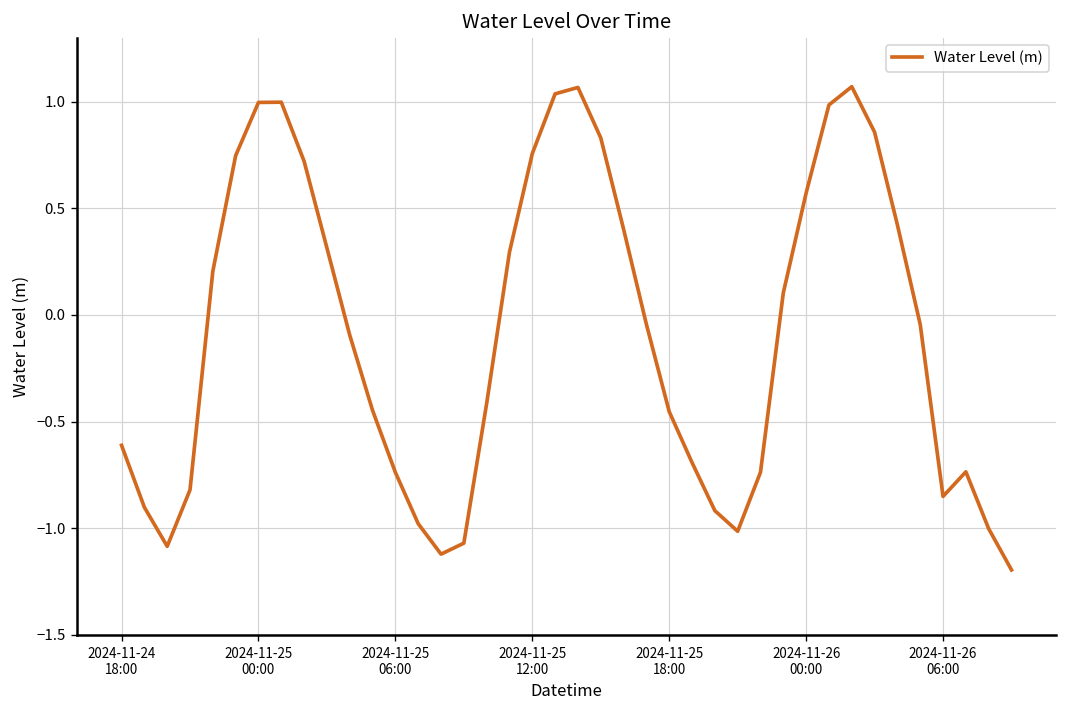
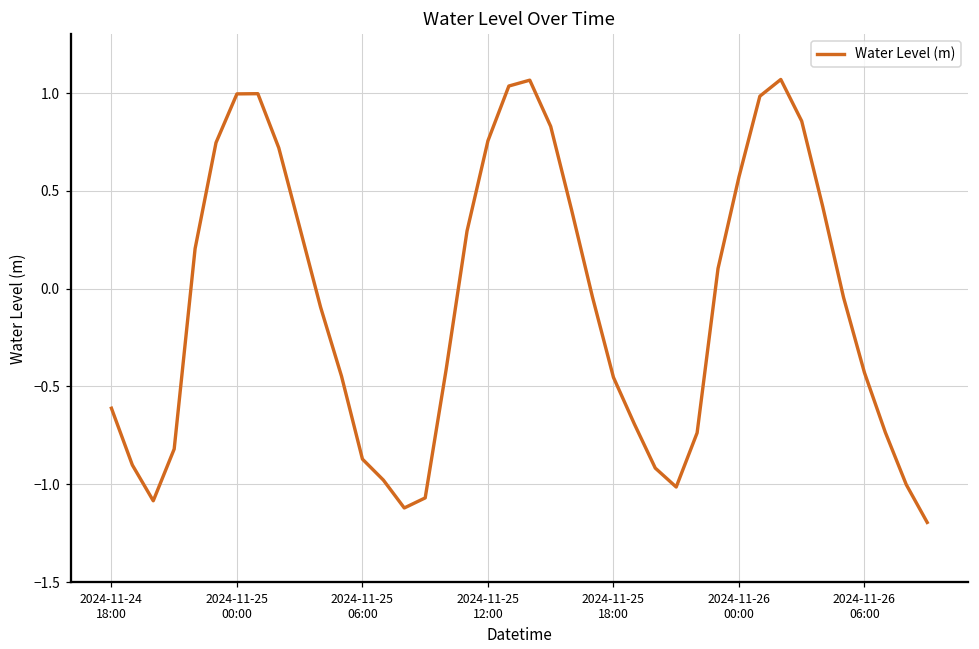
  {
    "2024-11-24 18:00": -0.61,
    "2024-11-25 00:00": 1.00,
-   "2024-11-25 06:00": -0.74,
+   "2024-11-25 06:00": -0.87,
    "2024-11-25 12:00": 0.76,
    "2024-11-25 18:00": -0.45,
    "2024-11-26 00:00": 0.57,
-   "2024-11-26 06:00": -0.85
+   "2024-11-26 06:00": -0.43
  }
